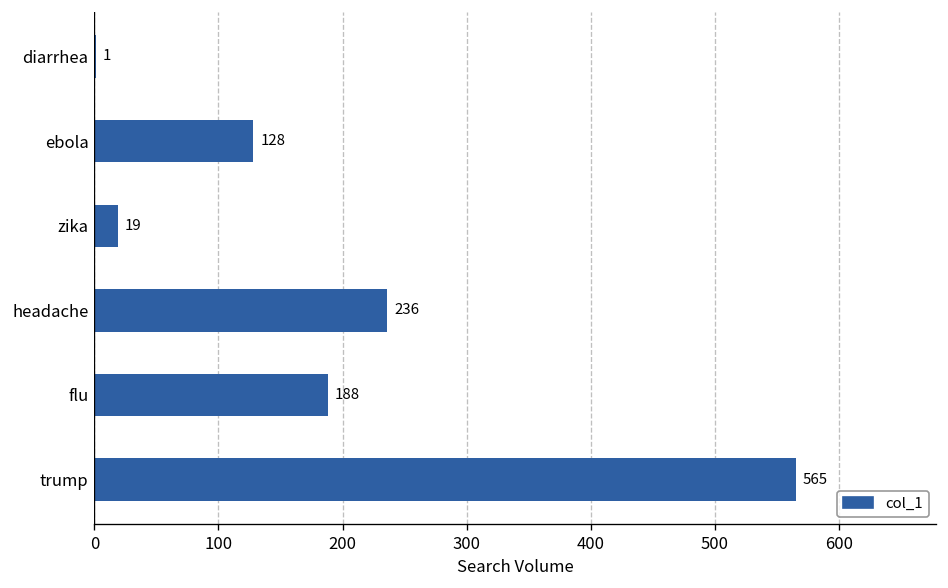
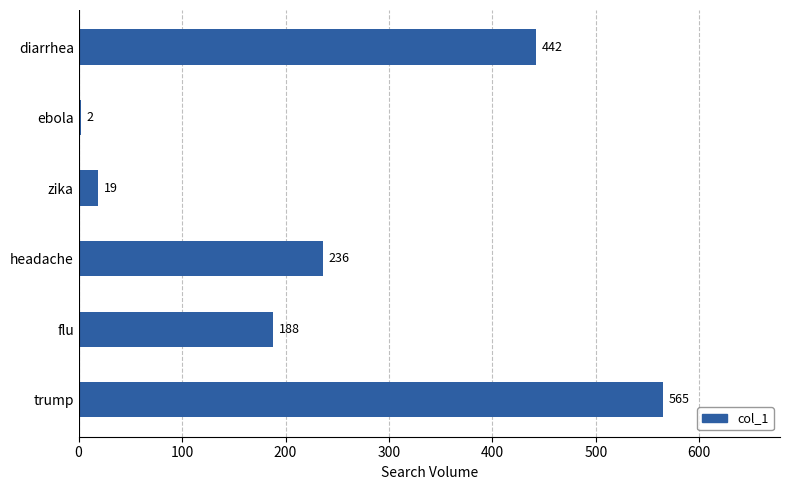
  {
-   "diarrhea": 1,
-   "ebola": 128,
+   "diarrhea": 442,
+   "ebola": 2,
    "zika": 19,
    "headache": 236,
    "flu": 188,
    "trump": 565
  }
